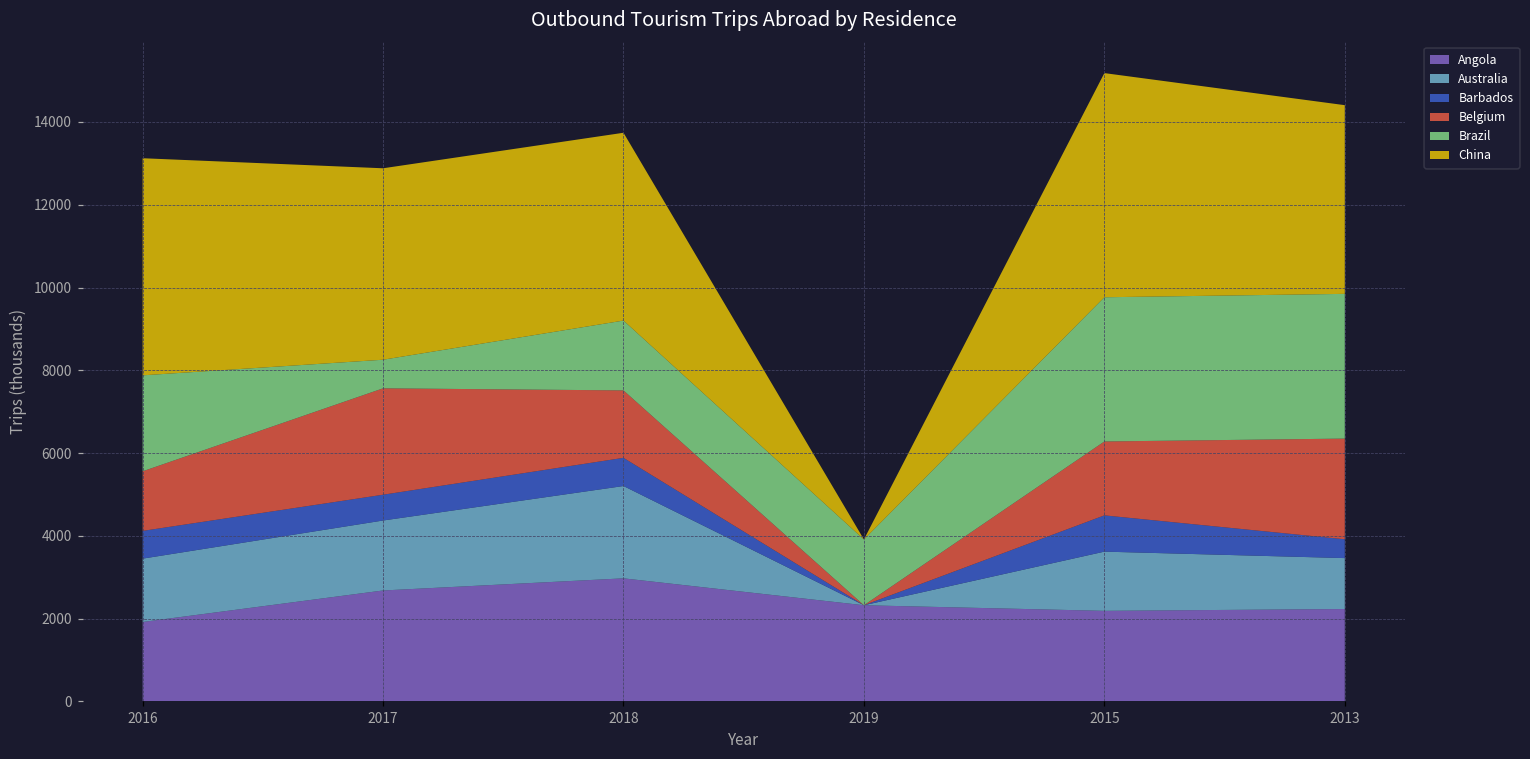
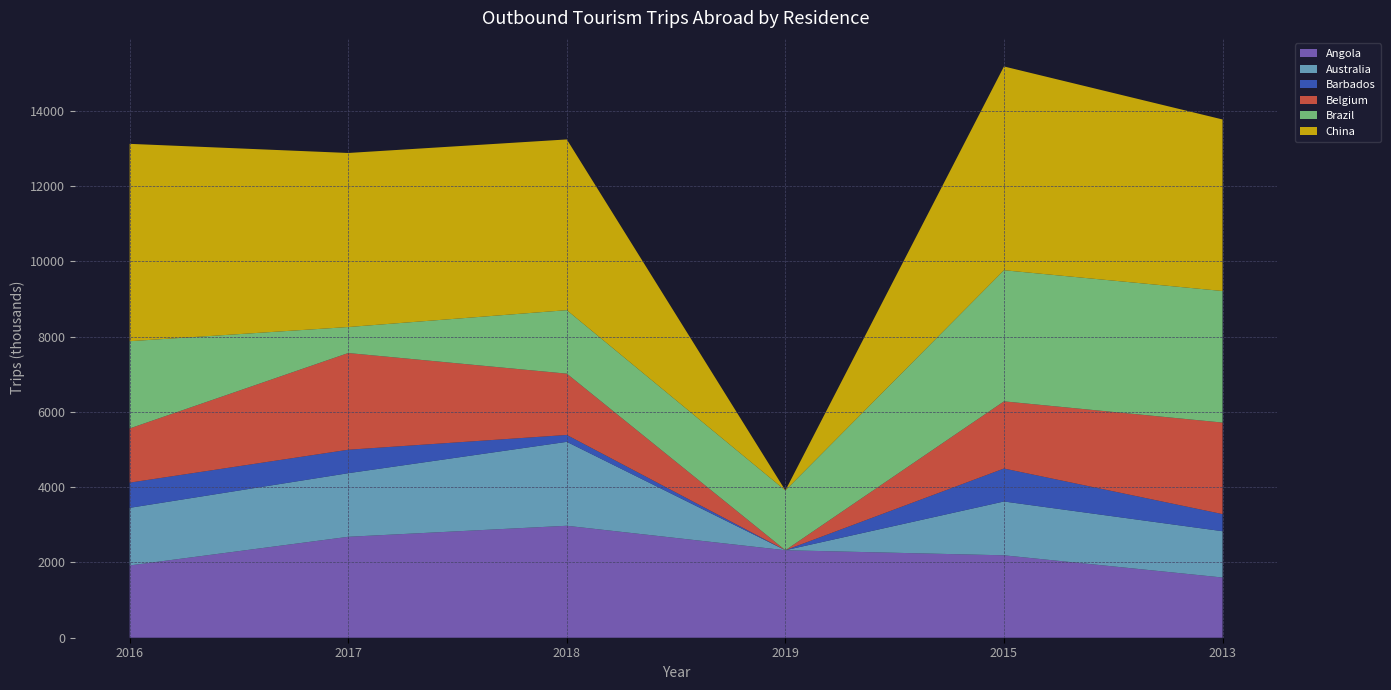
  {
    "Angola": {
      "2016": 1900,
      "2017": 2700,
      "2018": 3000,
      "2015": 2200,
-     "2013": 2200
+     "2013": 1600
    },
    "Australia": {
      "2016": 1500,
      "2017": 1700,
      "2018": 2200,
      "2015": 1400,
      "2013": 1200
    },
    "Barbados": {
      "2016": 700,
      "2017": 600,
-     "2018": 700,
+     "2018": 200,
      "2015": 900,
      "2013": 500
    },
    "Belgium": {
      "2016": 1400,
      "2017": 2600,
      "2018": 1600,
      "2015": 1800,
      "2013": 2400
    },
    "Brazil": {
      "2016": 2300,
      "2017": 700,
      "2018": 1700,
      "2015": 3500,
      "2013": 3500
    },
    "China": {
      "2016": 5200,
      "2017": 4600,
      "2018": 4500,
      "2015": 5400,
      "2013": 4600
    }
  }
